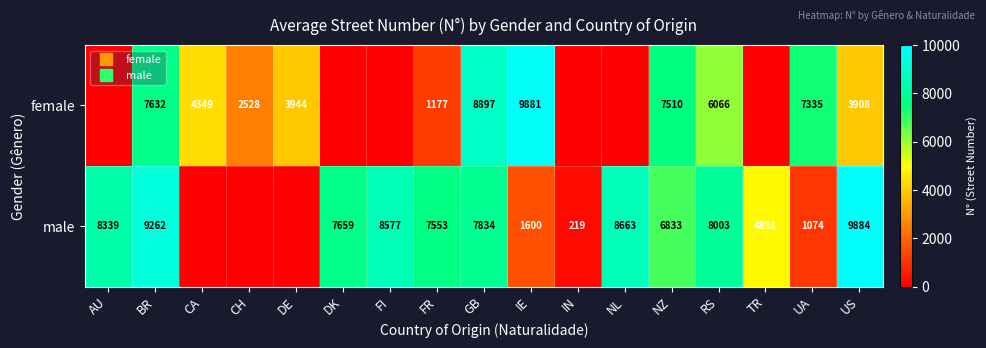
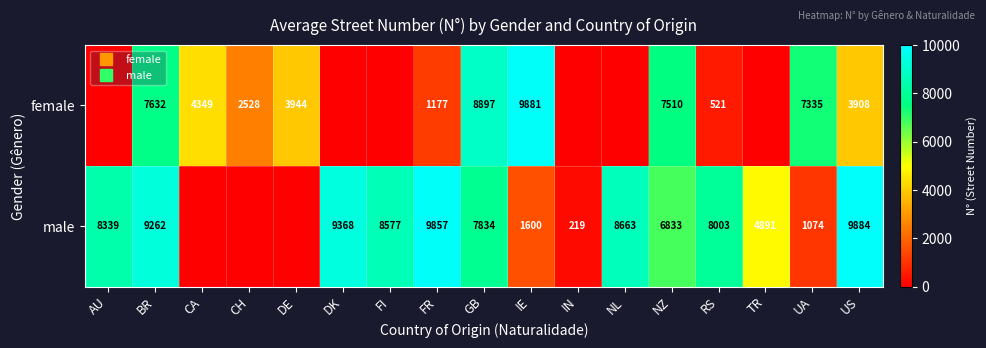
  {
    "female": {
      "BR": 7632,
      "CA": 4349,
      "CH": 2528,
      "DE": 3944,
      "FR": 1177,
      "GB": 8897,
      "IE": 9881,
      "NZ": 7510,
-     "RS": 6066,
+     "RS": 521,
      "UA": 7335,
      "US": 3908
    },
    "male": {
      "AU": 8339,
      "BR": 9262,
-     "DK": 7659,
+     "DK": 9368,
      "FI": 8577,
-     "FR": 7553,
+     "FR": 9857,
      "GB": 7834,
      "IE": 1600,
      "IN": 219,
      "NL": 8663,
      "NZ": 6833,
      "RS": 8003,
      "TR": 4891,
      "UA": 1074,
      "US": 9884
    }
  }
